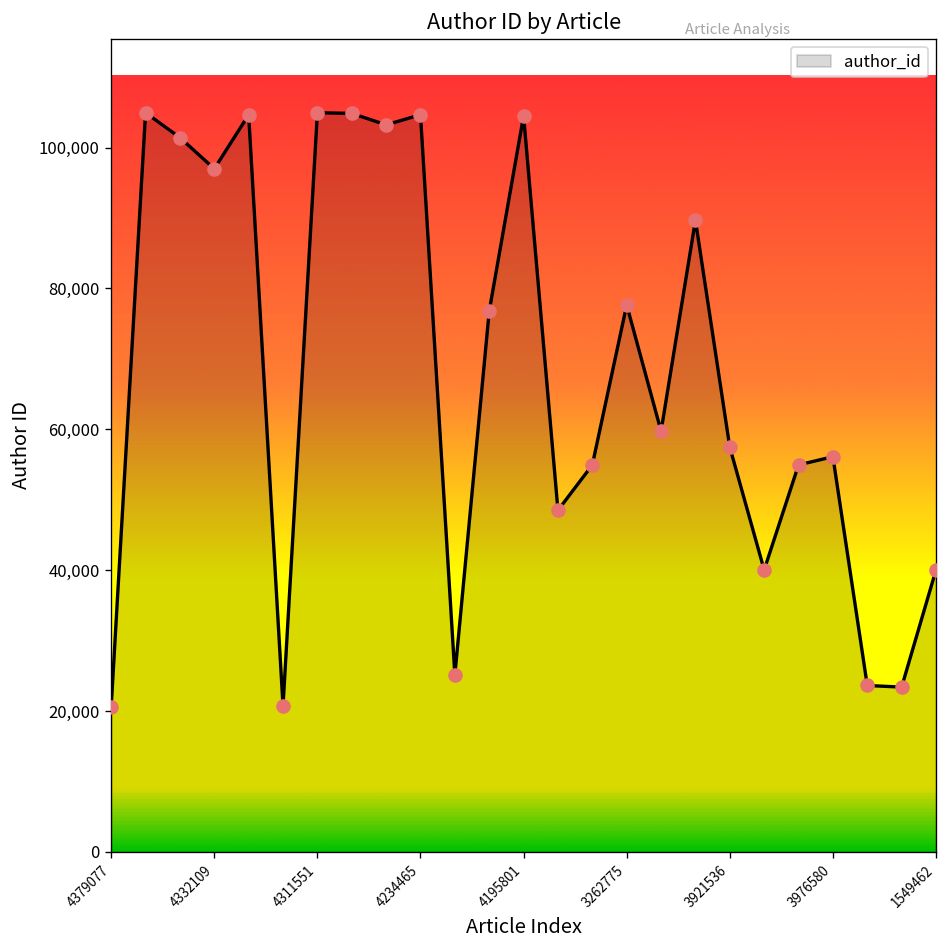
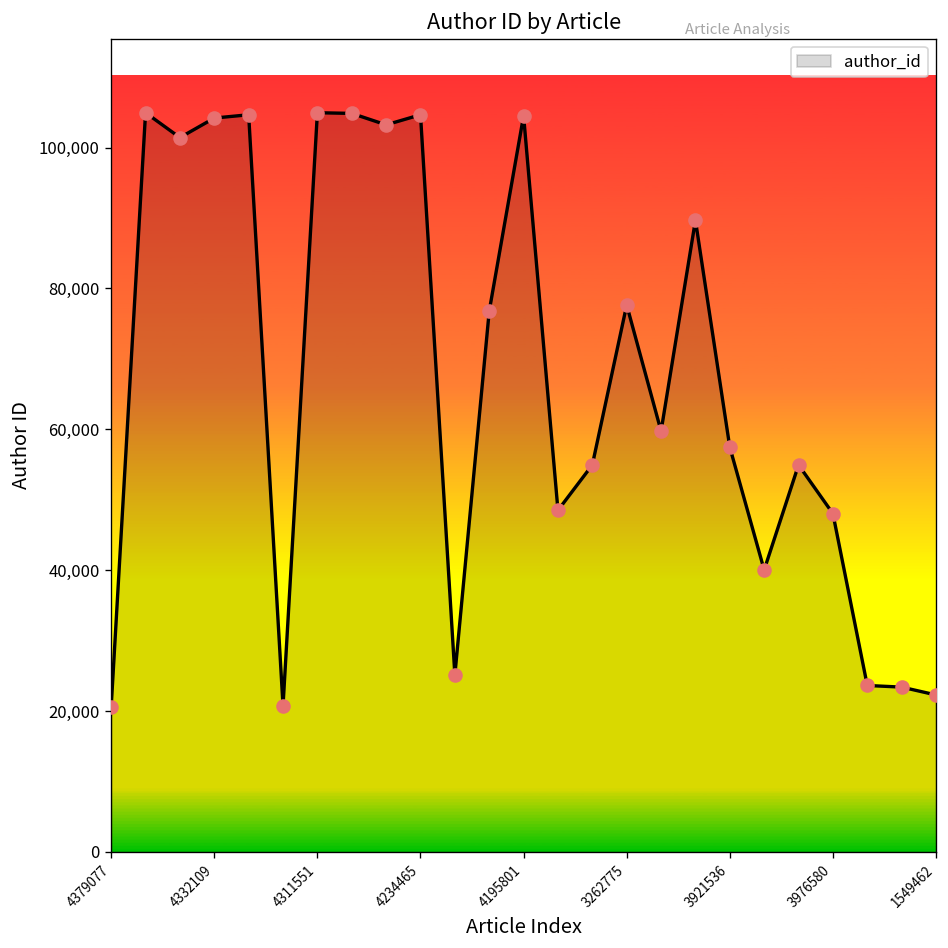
  {
    "4379077": "21,000",
-   "4332109": "97,000",
+   "4332109": "104,000",
    "4311551": "105,000",
    "4234465": "105,000",
    "4195801": "105,000",
    "3262775": "78,000",
    "3921536": "57,000",
-   "3976580": "56,000",
-   "1549462": "40,000"
+   "3976580": "48,000",
+   "1549462": "22,000"
  }
